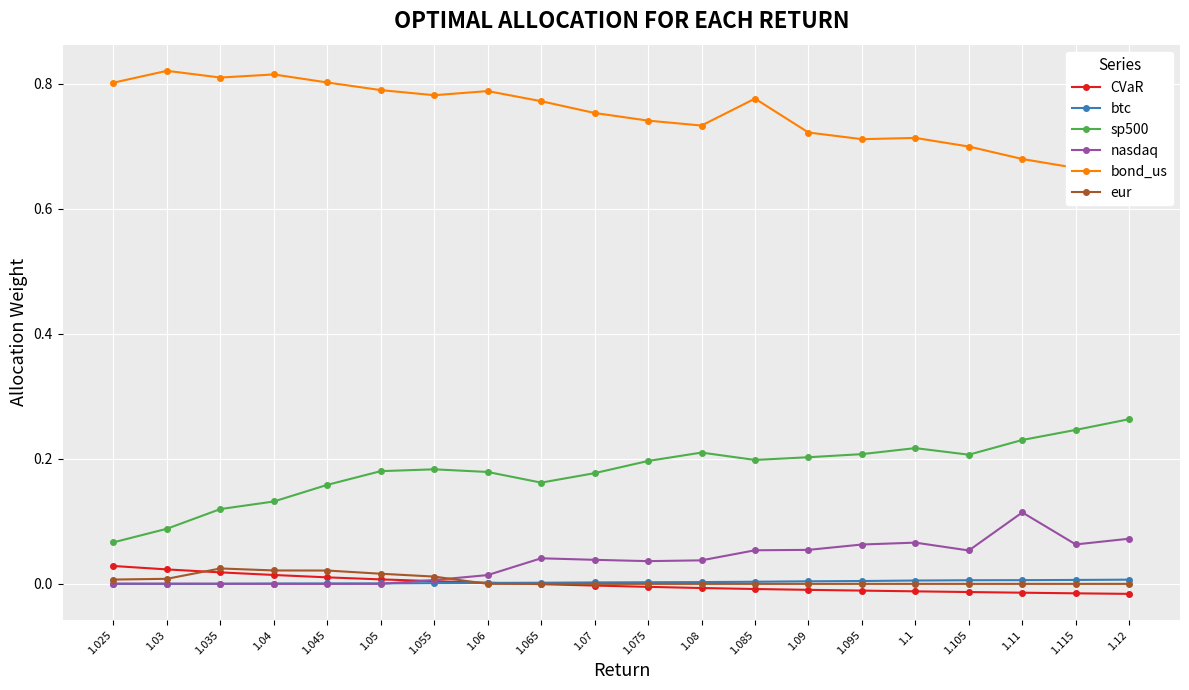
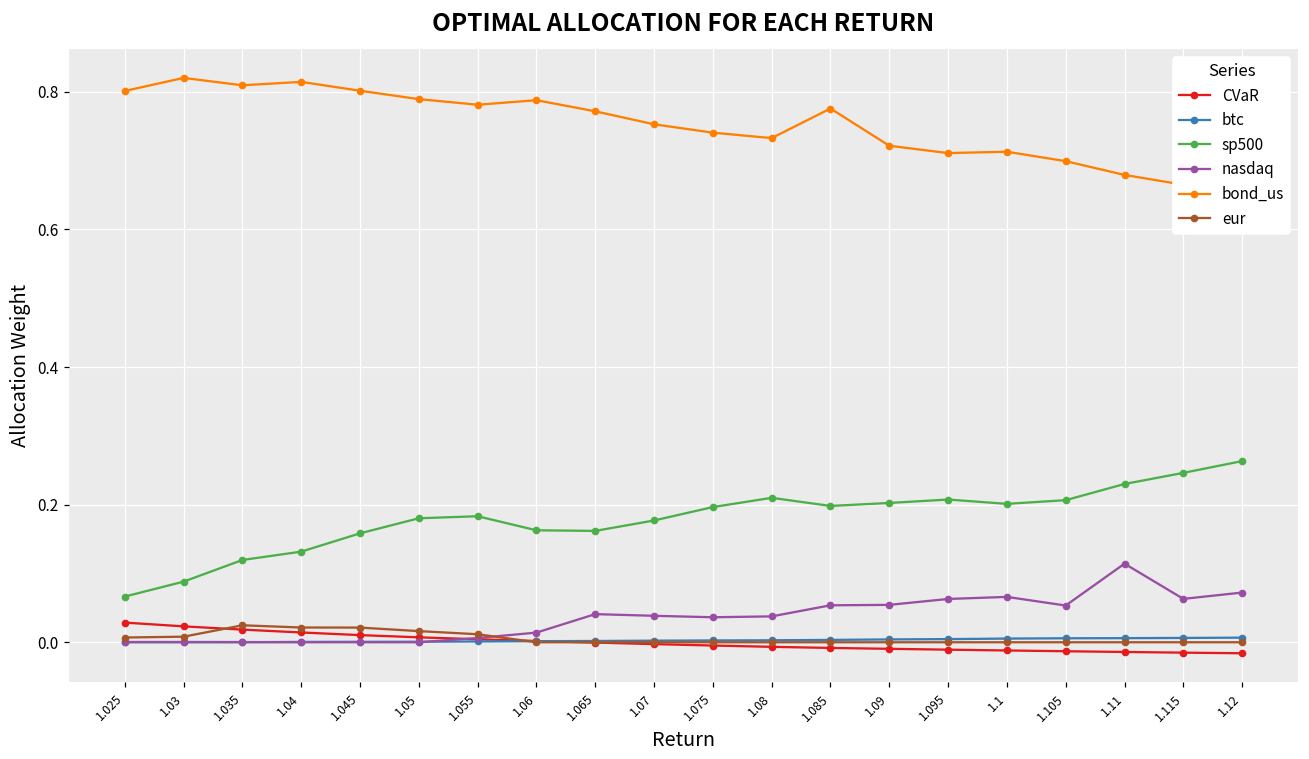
  {
    "CVaR": {
      "1.025": 0.03,
      "1.03": 0.02,
      "1.035": 0.02,
      "1.04": 0.01,
      "1.045": 0.01,
      "1.05": 0.01,
      "1.075": 0.00,
      "1.08": -0.01,
      "1.085": -0.01,
      "1.09": -0.01,
      "1.095": -0.01,
      "1.1": -0.01,
      "1.105": -0.01,
      "1.11": -0.01,
      "1.115": -0.02,
      "1.12": -0.02
    },
    "btc": {
      "1.09": 0.00,
      "1.095": 0.00,
      "1.1": 0.01,
      "1.105": 0.01,
      "1.11": 0.01,
      "1.115": 0.01,
      "1.12": 0.01
    },
    "sp500": {
      "1.025": 0.07,
      "1.03": 0.09,
      "1.035": 0.12,
      "1.04": 0.13,
      "1.045": 0.16,
      "1.05": 0.18,
      "1.055": 0.18,
-     "1.06": 0.18,
+     "1.06": 0.16,
      "1.065": 0.16,
      "1.07": 0.18,
      "1.075": 0.20,
      "1.08": 0.21,
      "1.085": 0.20,
      "1.09": 0.20,
      "1.095": 0.21,
-     "1.1": 0.22,
+     "1.1": 0.20,
      "1.105": 0.21,
      "1.11": 0.23,
      "1.115": 0.25,
      "1.12": 0.26
    },
    "nasdaq": {
      "1.06": 0.01,
      "1.065": 0.04,
      "1.07": 0.04,
      "1.075": 0.04,
      "1.08": 0.04,
      "1.085": 0.05,
      "1.09": 0.05,
      "1.095": 0.06,
      "1.1": 0.07,
      "1.105": 0.05,
      "1.11": 0.11,
      "1.115": 0.06,
      "1.12": 0.07
    },
    "bond_us": {
      "1.025": 0.80,
      "1.03": 0.82,
      "1.035": 0.81,
      "1.04": 0.81,
      "1.045": 0.80,
      "1.05": 0.79,
      "1.055": 0.78,
      "1.06": 0.79,
      "1.065": 0.77,
      "1.07": 0.75,
      "1.075": 0.74,
      "1.08": 0.73,
      "1.085": 0.78,
      "1.09": 0.72,
      "1.095": 0.71,
      "1.1": 0.71,
      "1.105": 0.70,
      "1.11": 0.68
    },
    "eur": {
      "1.025": 0.01,
      "1.03": 0.01,
      "1.035": 0.02,
      "1.04": 0.02,
      "1.045": 0.02,
      "1.05": 0.02,
      "1.055": 0.01,
      "1.09": 0.00,
      "1.095": 0.00,
      "1.1": 0.00,
      "1.105": 0.00,
      "1.11": 0.00,
      "1.115": 0.00,
      "1.12": 0.00
    }
  }
